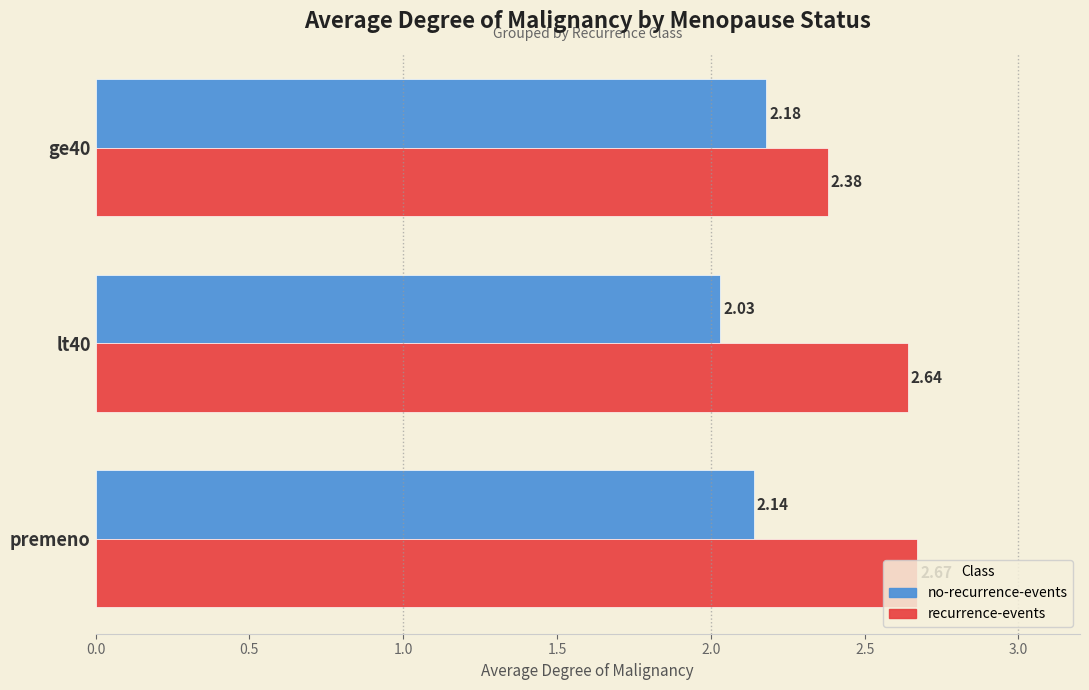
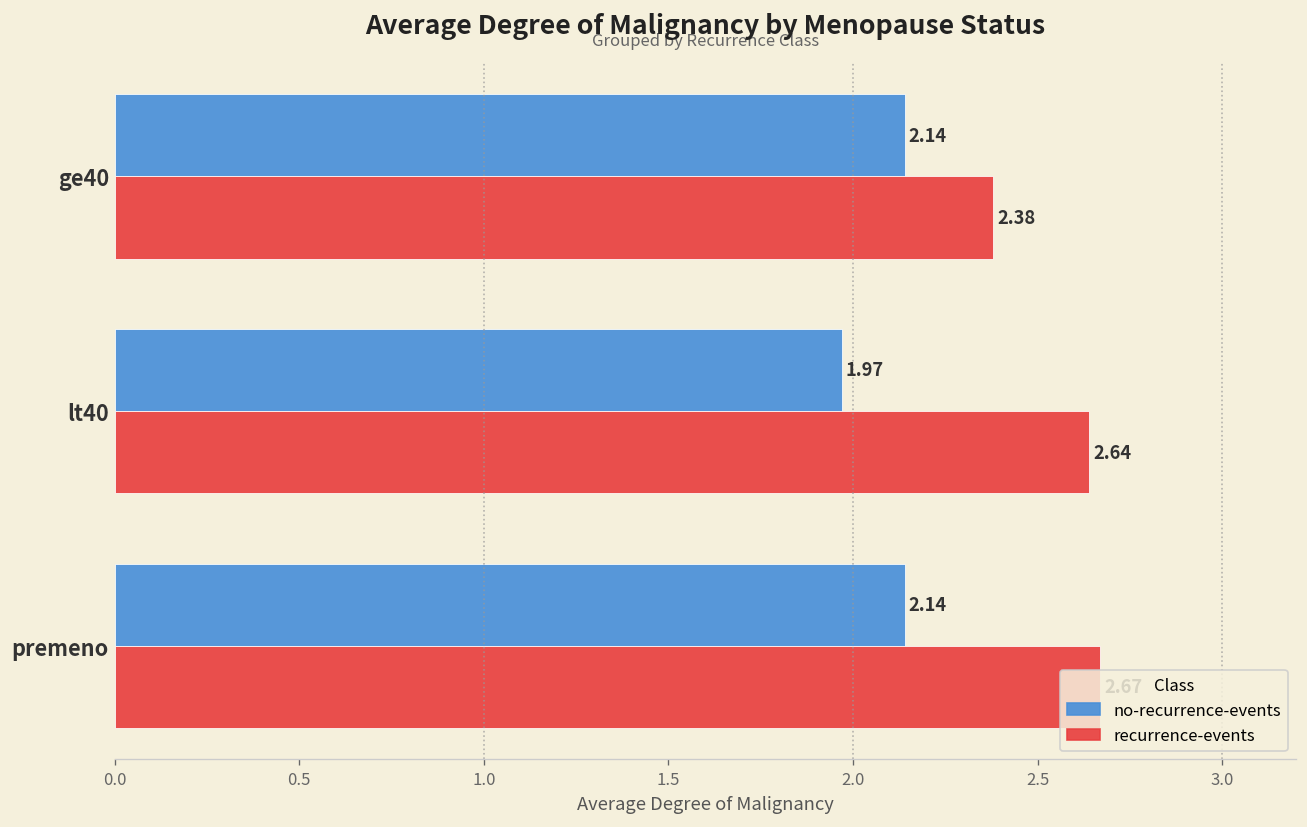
  {
    "no-recurrence-events": {
-     "ge40": 2.18,
-     "lt40": 2.03,
+     "ge40": 2.14,
+     "lt40": 1.97,
      "premeno": 2.14
    },
    "recurrence-events": {
      "ge40": 2.38,
      "lt40": 2.64
    }
  }
